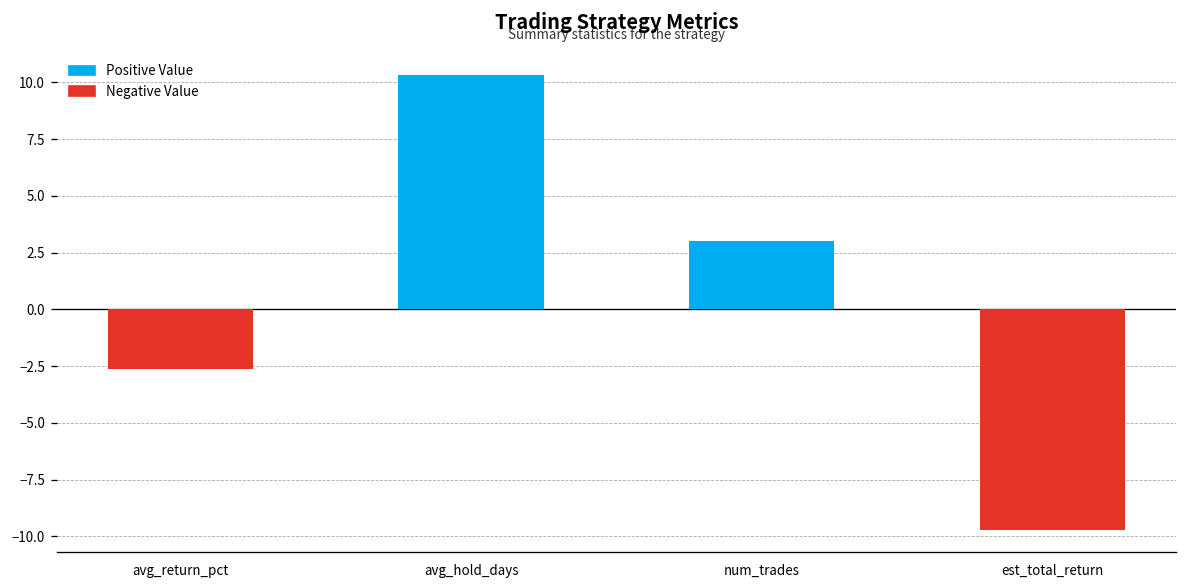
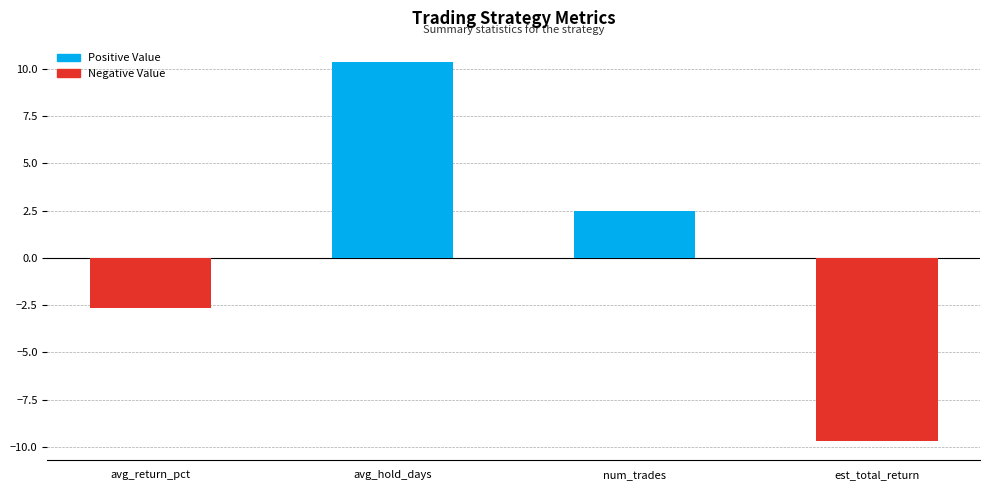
  {
    "avg_return_pct": -2.6,
    "avg_hold_days": 10.3,
-   "num_trades": 3.0,
+   "num_trades": 2.5,
    "est_total_return": -9.7
  }
